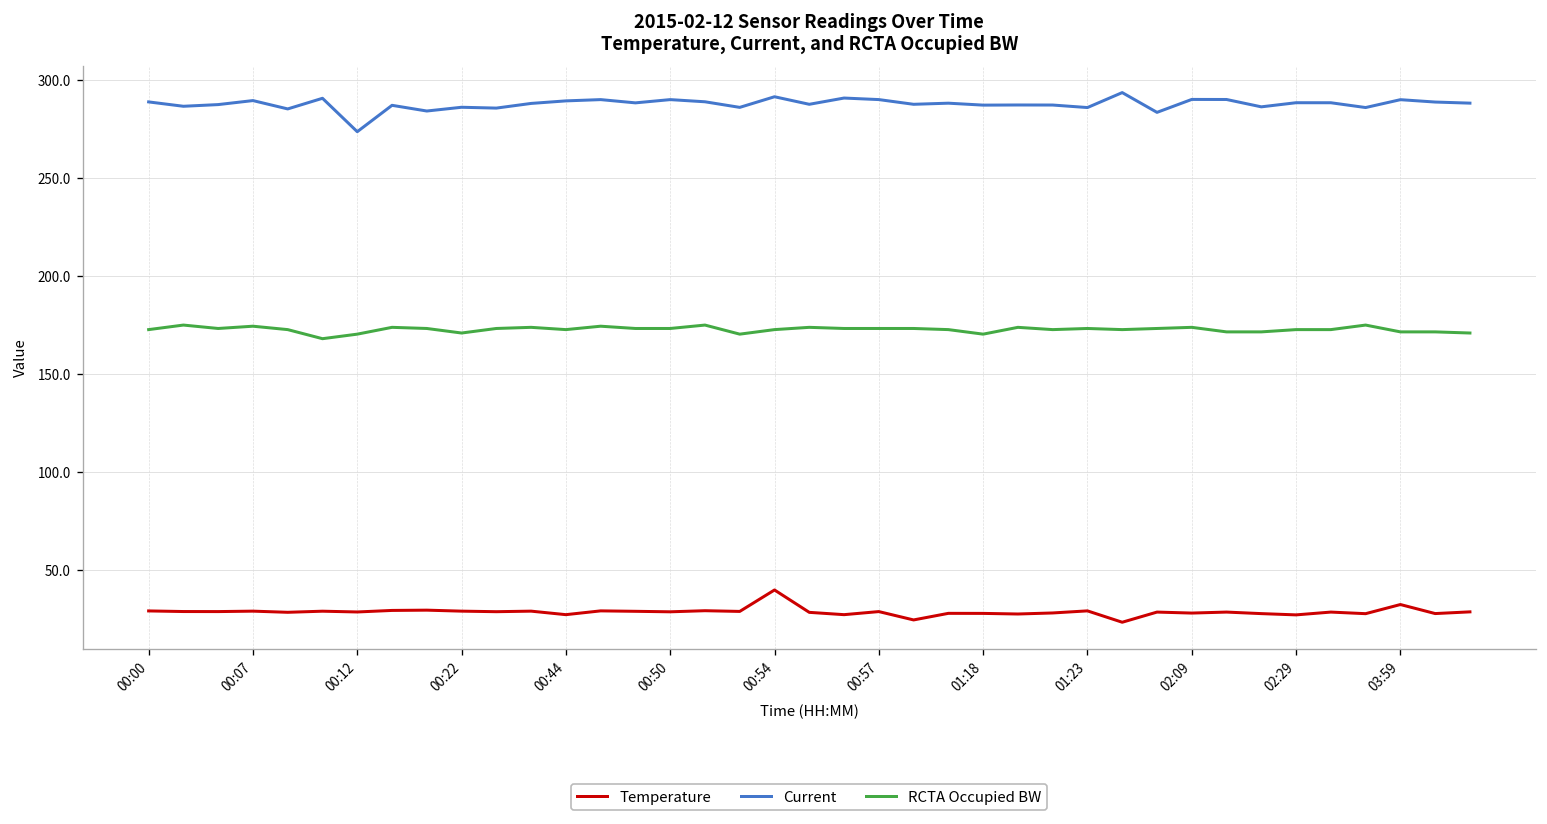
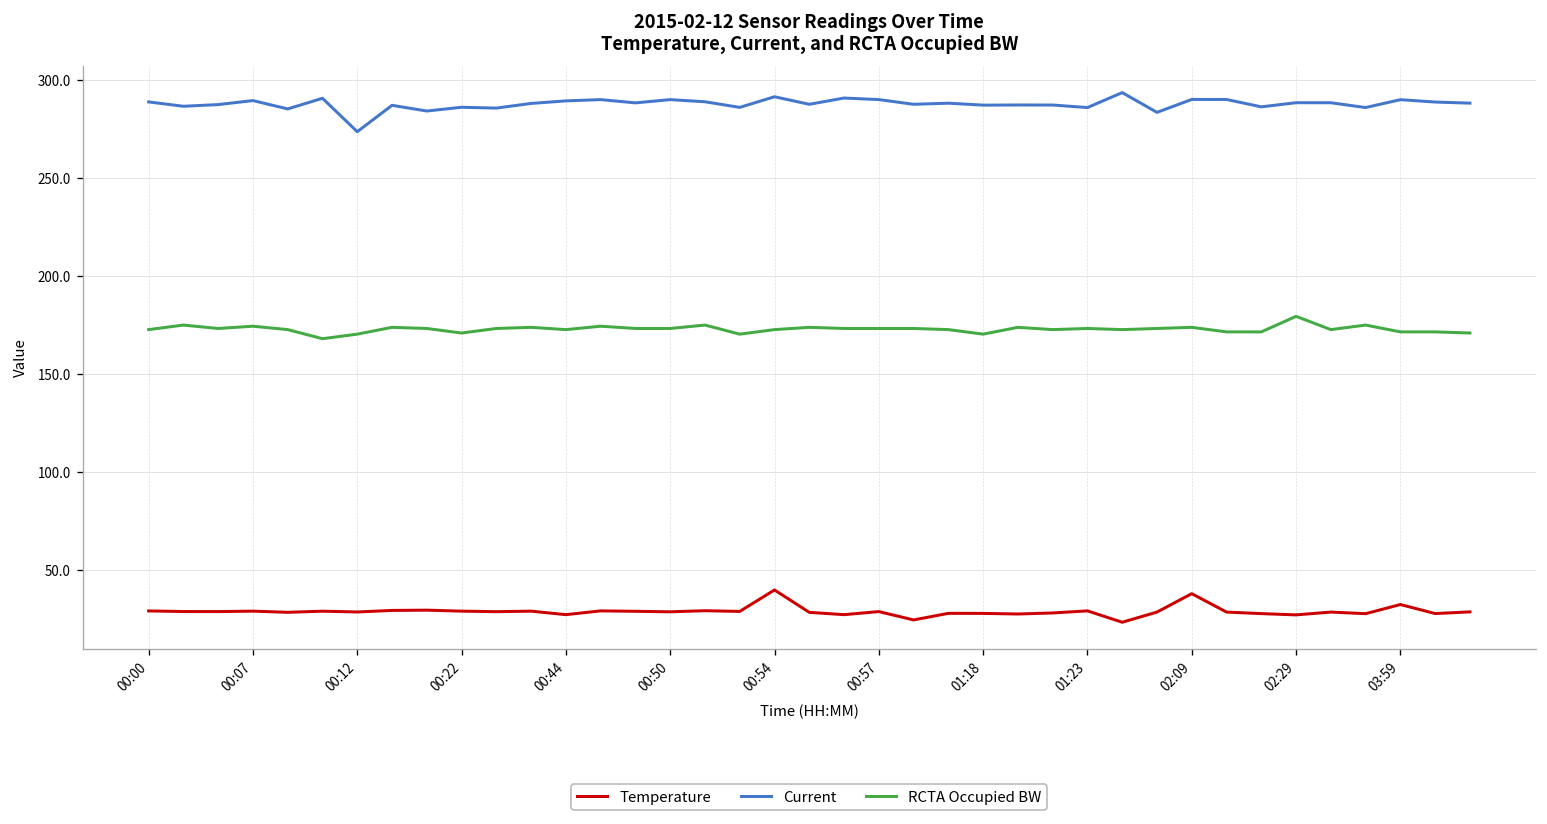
  {
    "Temperature": {
      "00:00": 29,
      "00:07": 29,
      "00:12": 29,
      "00:22": 29,
      "00:44": 27,
      "00:50": 29,
      "00:54": 40,
      "00:57": 29,
      "01:18": 28,
      "01:23": 29,
-     "02:09": 28,
+     "02:09": 38,
      "02:29": 27,
      "03:59": 32
    },
    "Current": {
      "00:00": 289,
      "00:07": 289,
      "00:12": 273,
      "00:22": 286,
      "00:44": 289,
      "00:50": 290,
      "00:54": 291,
      "00:57": 290,
      "01:18": 287,
      "01:23": 286,
      "02:09": 290,
      "02:29": 288,
      "03:59": 290
    },
    "RCTA Occupied BW": {
      "00:00": 173,
      "00:07": 174,
      "00:12": 170,
      "00:22": 171,
      "00:44": 173,
      "00:50": 173,
      "00:54": 173,
      "00:57": 173,
      "01:18": 170,
      "01:23": 173,
      "02:09": 174,
-     "02:29": 173,
+     "02:29": 179,
      "03:59": 171
    }
  }
